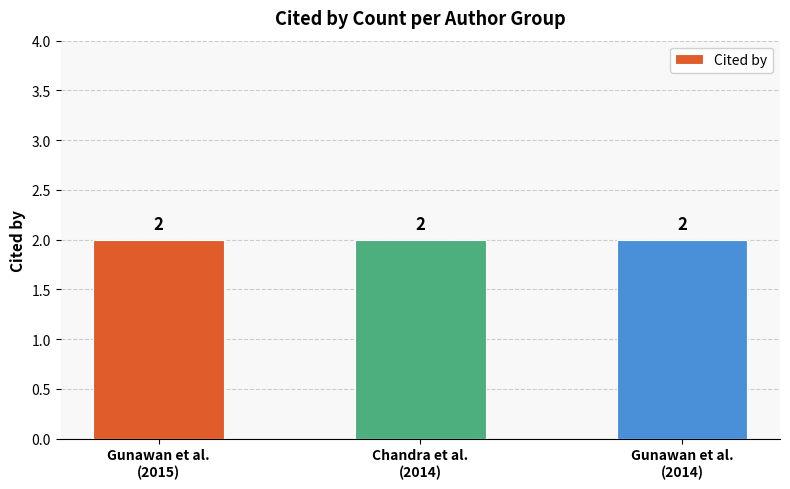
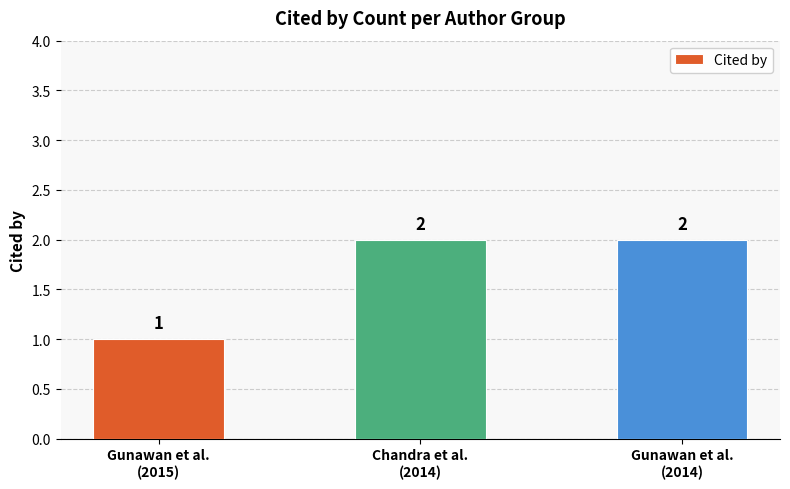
  {
-   "Gunawan et al. (2015)": 2,
+   "Gunawan et al. (2015)": 1,
    "Chandra et al. (2014)": 2,
    "Gunawan et al. (2014)": 2
  }
